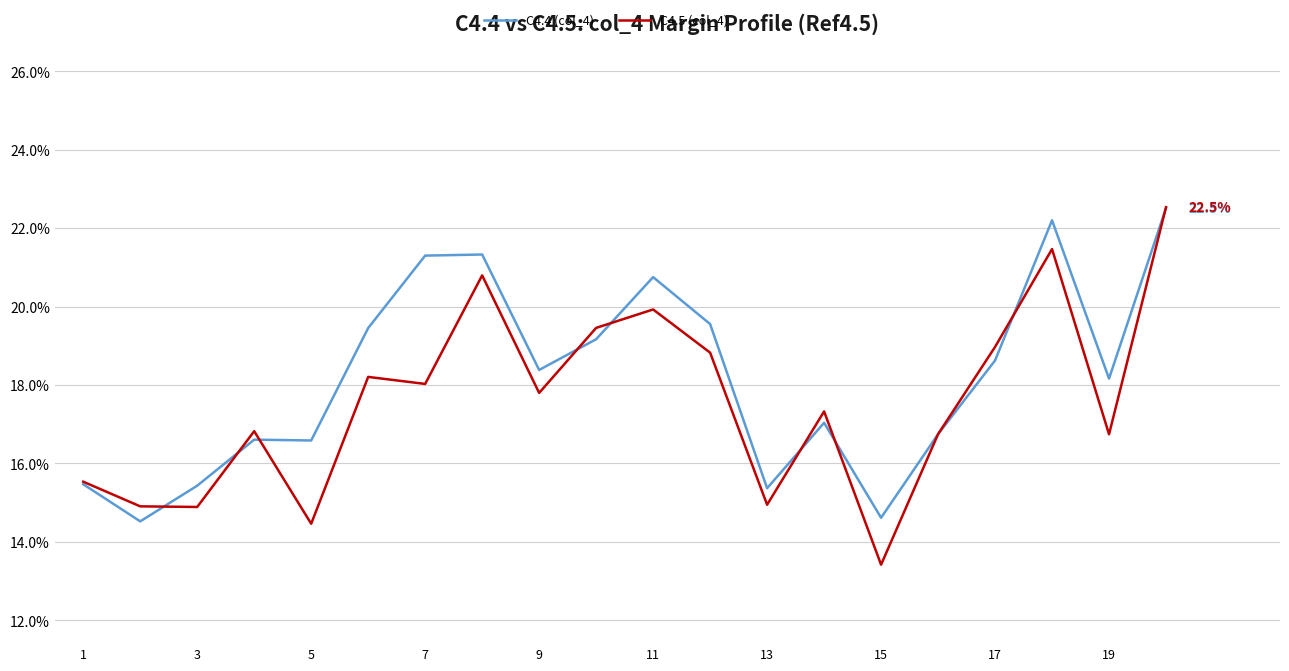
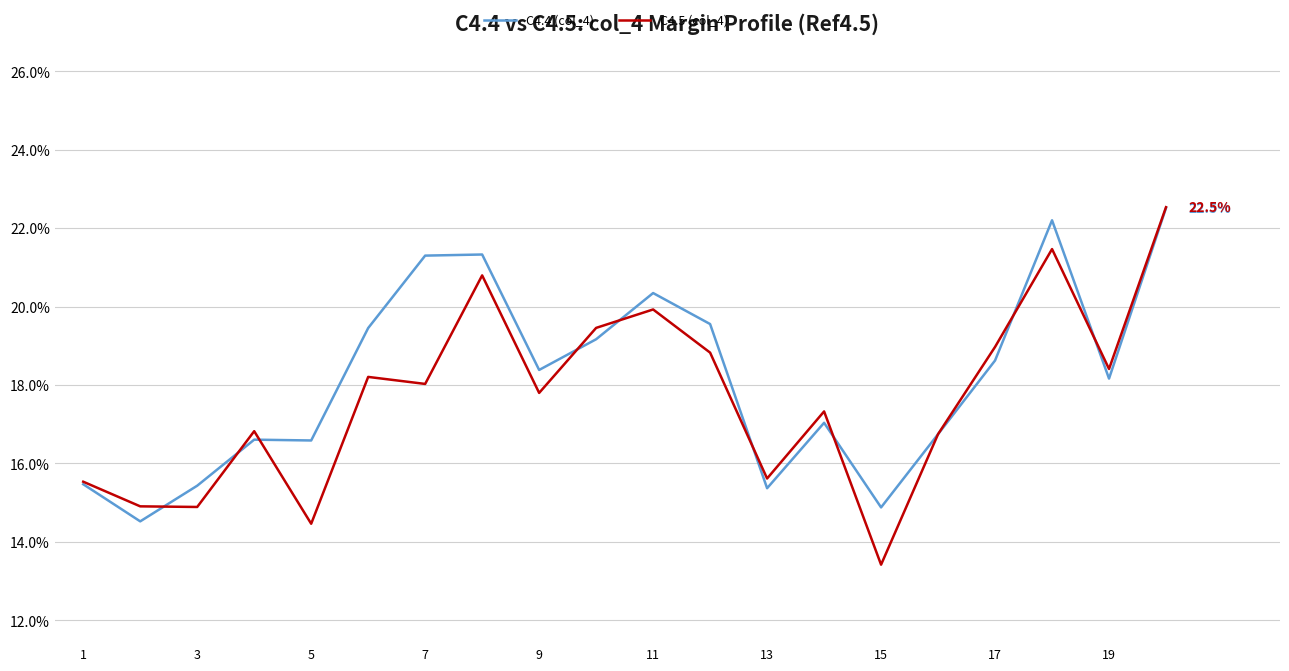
  {
    "C4.4 (col_4)": {
      "1": "15.5%",
      "3": "15.4%",
      "5": "16.6%",
      "7": "21.3%",
      "9": "18.4%",
-     "11": "20.7%",
+     "11": "20.3%",
      "13": "15.4%",
-     "15": "14.6%",
+     "15": "14.9%",
      "17": "18.6%",
      "19": "18.2%"
    },
    "C4.5 (col_4)": {
      "1": "15.5%",
      "3": "14.9%",
      "5": "14.5%",
      "7": "18.0%",
      "9": "17.8%",
      "11": "19.9%",
-     "13": "14.9%",
+     "13": "15.6%",
      "15": "13.4%",
      "17": "19.0%",
-     "19": "16.7%"
+     "19": "18.4%"
    }
  }
